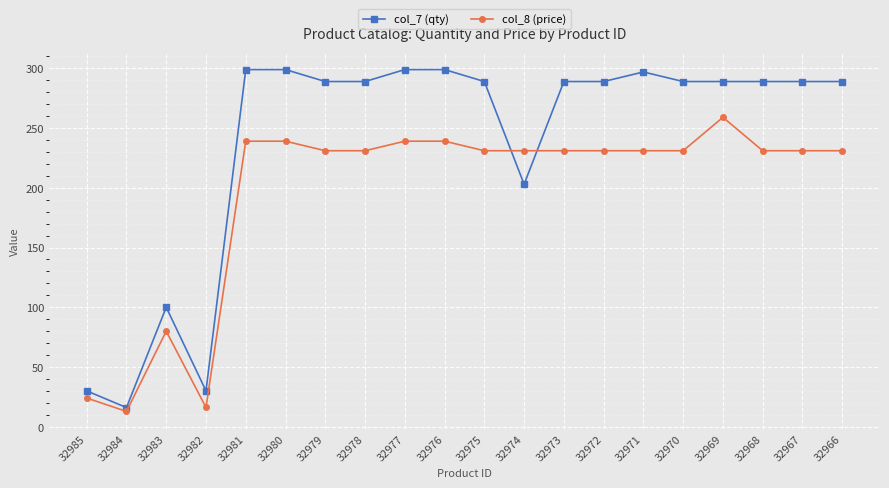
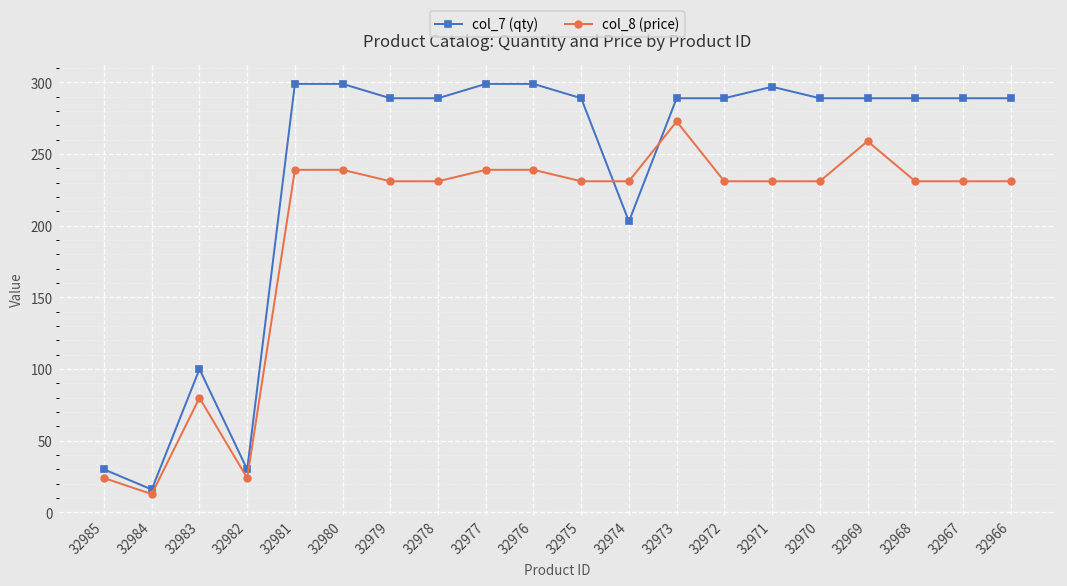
  {
    "col_7 (qty)": {
      "32985": 30,
      "32984": 16,
      "32983": 100,
      "32982": 30,
      "32981": 299,
      "32980": 299,
      "32979": 289,
      "32978": 289,
      "32977": 299,
      "32976": 299,
      "32975": 289,
      "32974": 203,
      "32973": 289,
      "32972": 289,
      "32971": 297,
      "32970": 289,
      "32969": 289,
      "32968": 289,
      "32967": 289,
      "32966": 289
    },
    "col_8 (price)": {
      "32985": 24,
      "32984": 13,
      "32983": 80,
-     "32982": 16,
+     "32982": 24,
      "32981": 239,
      "32980": 239,
      "32979": 231,
      "32978": 231,
      "32977": 239,
      "32976": 239,
      "32975": 231,
      "32974": 231,
-     "32973": 231,
+     "32973": 273,
      "32972": 231,
      "32971": 231,
      "32970": 231,
      "32969": 259,
      "32968": 231,
      "32967": 231,
      "32966": 231
    }
  }
